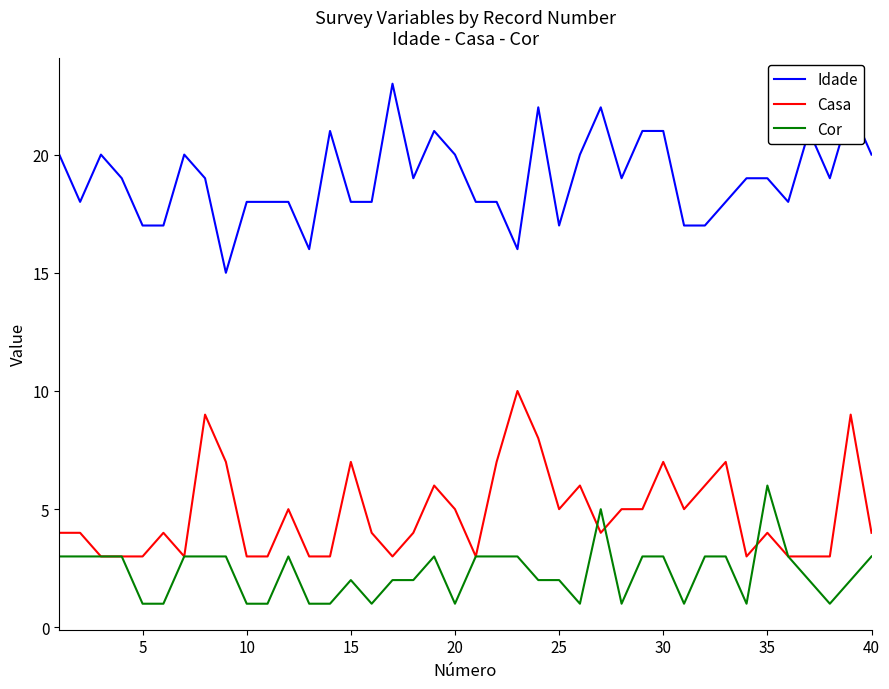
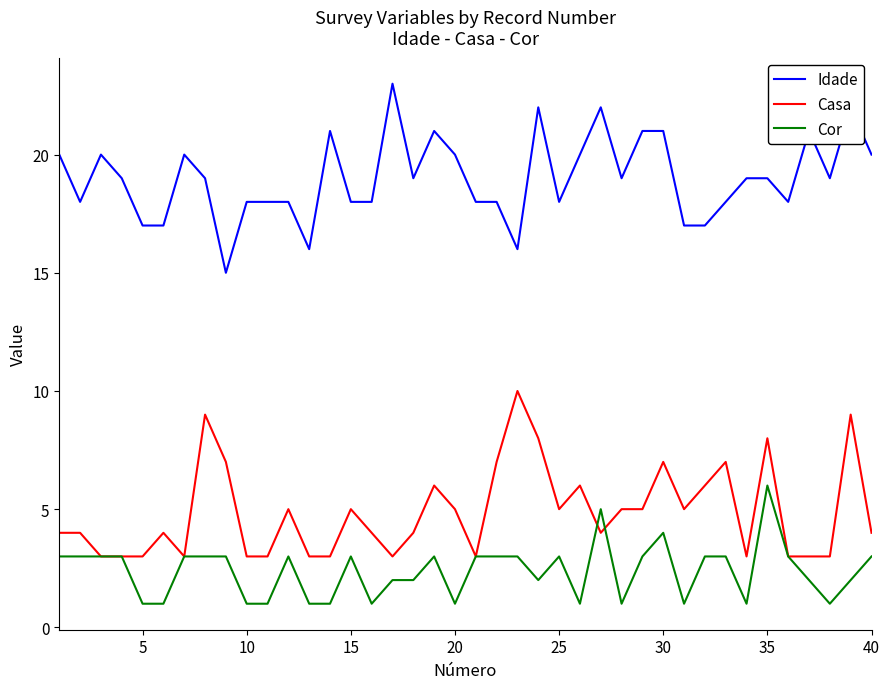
  {
    "Idade": {
      "5": 17,
      "10": 18,
      "15": 18,
      "20": 20,
-     "25": 17,
+     "25": 18,
      "30": 21,
      "35": 19,
      "40": 20
    },
    "Casa": {
      "5": 3,
      "10": 3,
-     "15": 7,
+     "15": 5,
      "20": 5,
      "25": 5,
      "30": 7,
-     "35": 4,
+     "35": 8,
      "40": 4
    },
    "Cor": {
      "5": 1,
      "10": 1,
-     "15": 2,
+     "15": 3,
      "20": 1,
-     "25": 2,
-     "30": 3,
+     "25": 3,
+     "30": 4,
      "35": 6,
      "40": 3
    }
  }
